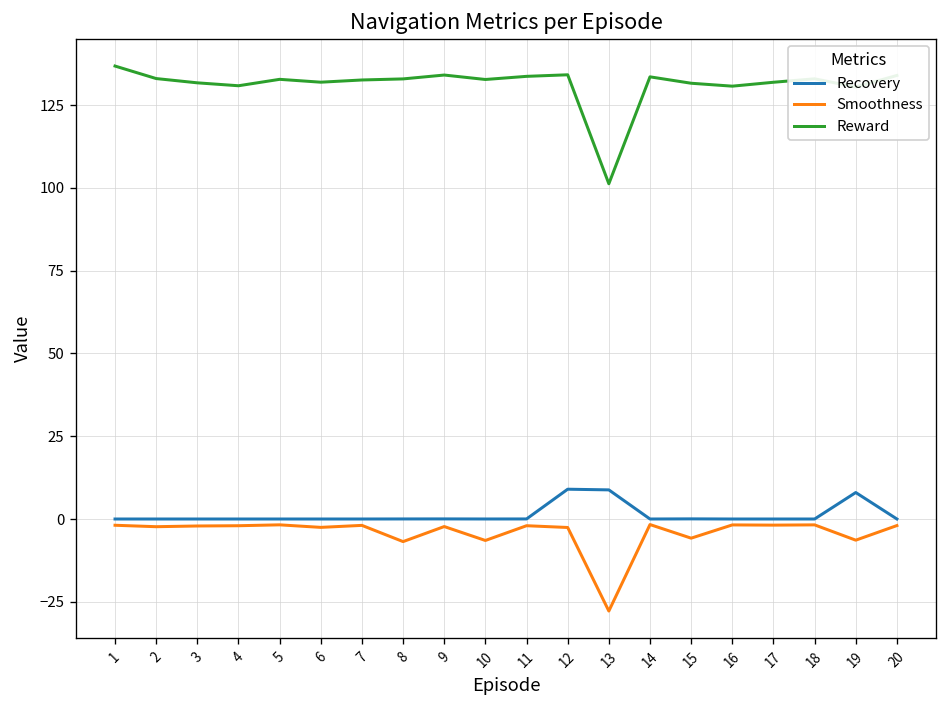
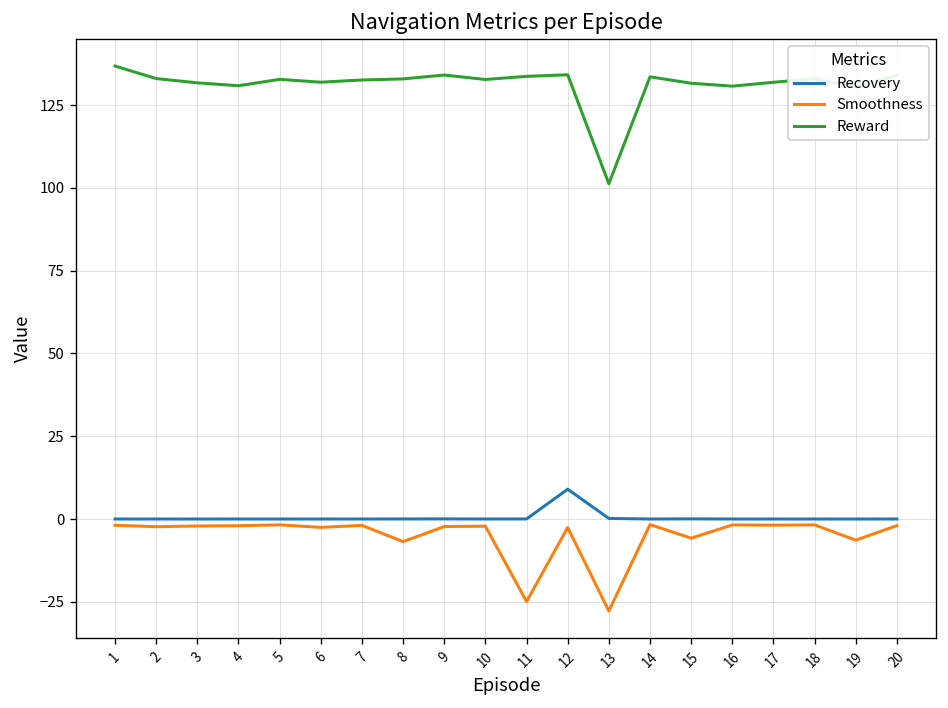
  {
    "Recovery": {
      "1": 0,
      "2": 0,
      "3": 0,
      "4": 0,
      "5": 0,
      "6": 0,
      "7": 0,
      "8": 0,
      "9": 0,
      "10": 0,
      "11": 0,
      "12": 9,
-     "13": 9,
+     "13": 0,
      "14": 0,
      "15": 0,
      "16": 0,
      "17": 0,
      "18": 0,
-     "19": 8,
+     "19": 0,
      "20": 0
    },
    "Smoothness": {
      "1": -2,
      "2": -2,
      "3": -2,
      "4": -2,
      "5": -2,
      "6": -3,
      "7": -2,
      "8": -7,
      "9": -2,
-     "10": -6,
-     "11": -2,
+     "10": -2,
+     "11": -25,
      "12": -3,
      "13": -28,
      "14": -2,
      "15": -6,
      "16": -2,
      "17": -2,
      "18": -2,
      "19": -6,
      "20": -2
    },
    "Reward": {
      "1": 137,
      "2": 133,
      "3": 132,
      "4": 131,
      "5": 133,
      "6": 132,
      "7": 133,
      "8": 133,
      "9": 134,
      "10": 133,
      "11": 134,
      "12": 134,
      "13": 101,
      "14": 134,
      "15": 132,
      "16": 131,
      "17": 132
    }
  }
